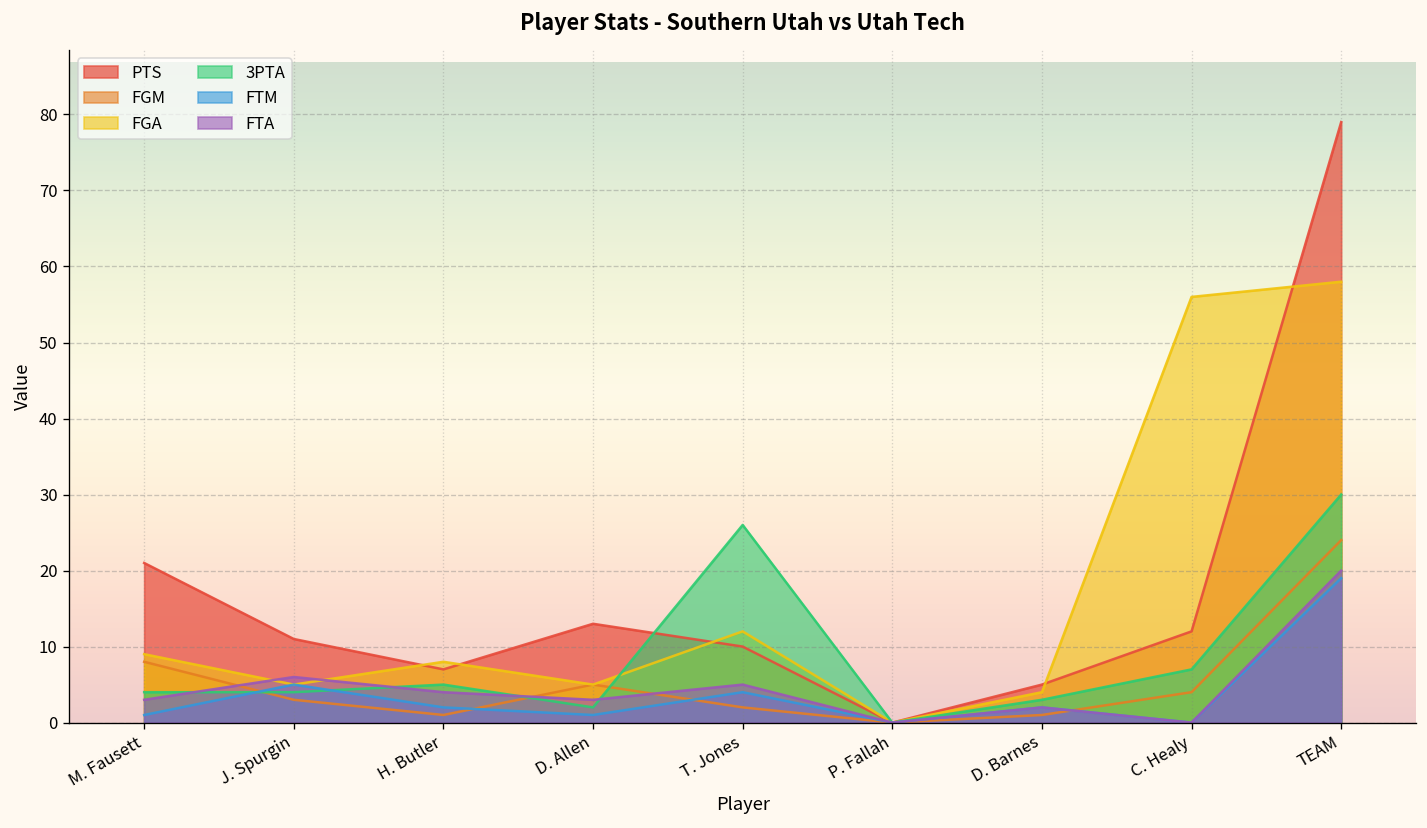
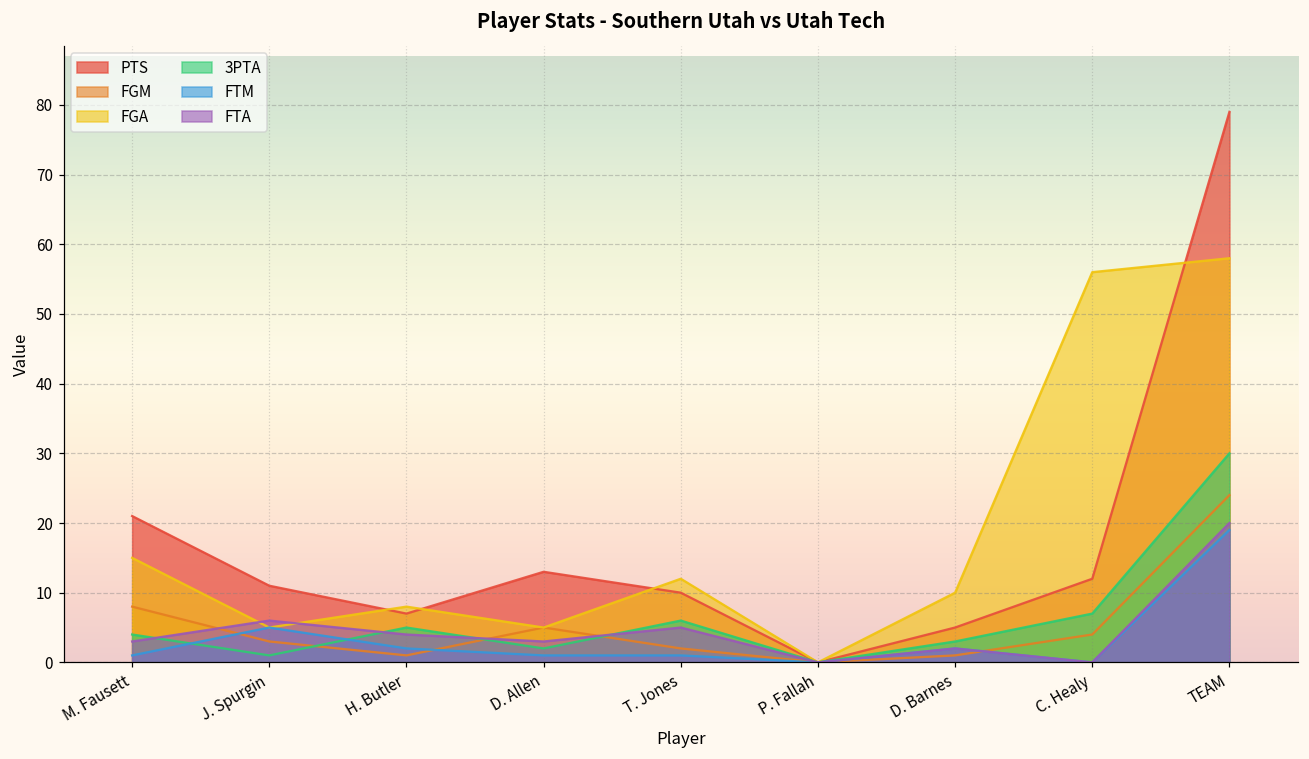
  {
    "FGA": {
-     "M. Fausett": 9,
+     "M. Fausett": 15,
      "H. Butler": 8,
      "T. Jones": 12,
-     "D. Barnes": 4,
+     "D. Barnes": 10,
      "C. Healy": 56,
      "TEAM": 58
    },
    "3PTA": {
      "M. Fausett": 4,
-     "J. Spurgin": 4,
+     "J. Spurgin": 1,
      "H. Butler": 5,
      "D. Allen": 2,
-     "T. Jones": 26,
+     "T. Jones": 6,
      "D. Barnes": 3,
      "C. Healy": 7,
      "TEAM": 30
    },
    "FTM": {
      "M. Fausett": 1,
      "H. Butler": 2,
      "D. Allen": 1,
-     "T. Jones": 4,
+     "T. Jones": 1,
      "TEAM": 19
    },
    "FTA": {
      "M. Fausett": 3,
      "J. Spurgin": 6,
      "H. Butler": 4,
      "D. Allen": 3,
      "T. Jones": 5,
      "TEAM": 20
    }
  }
